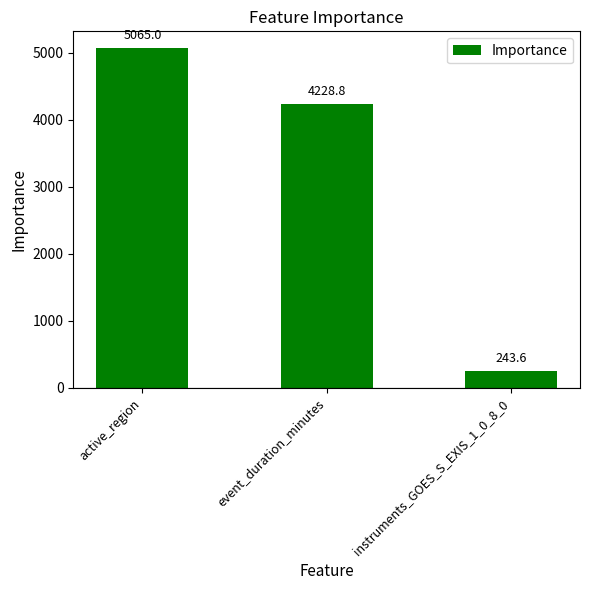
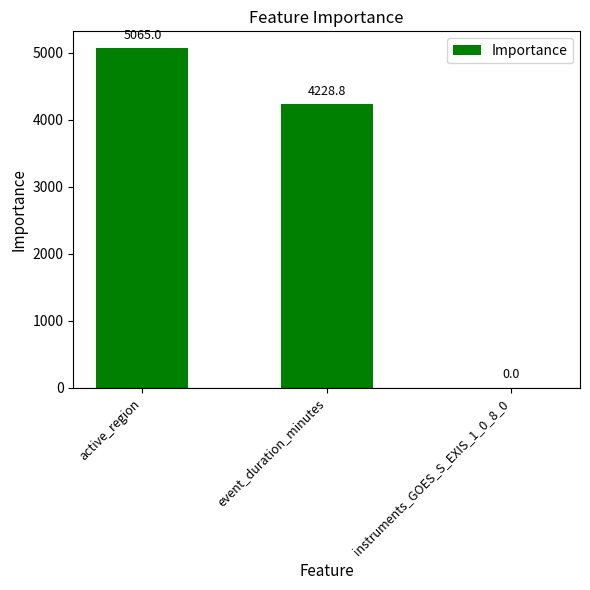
  {
    "active_region": 5065.0,
    "event_duration_minutes": 4228.8,
-   "instruments_GOES_S_EXIS_1_0_8_0": 243.6
+   "instruments_GOES_S_EXIS_1_0_8_0": 0.0
  }
